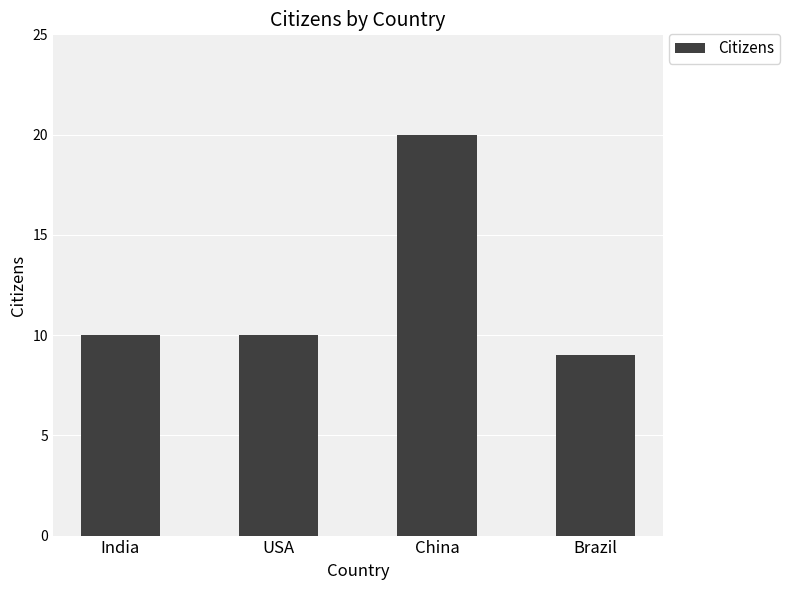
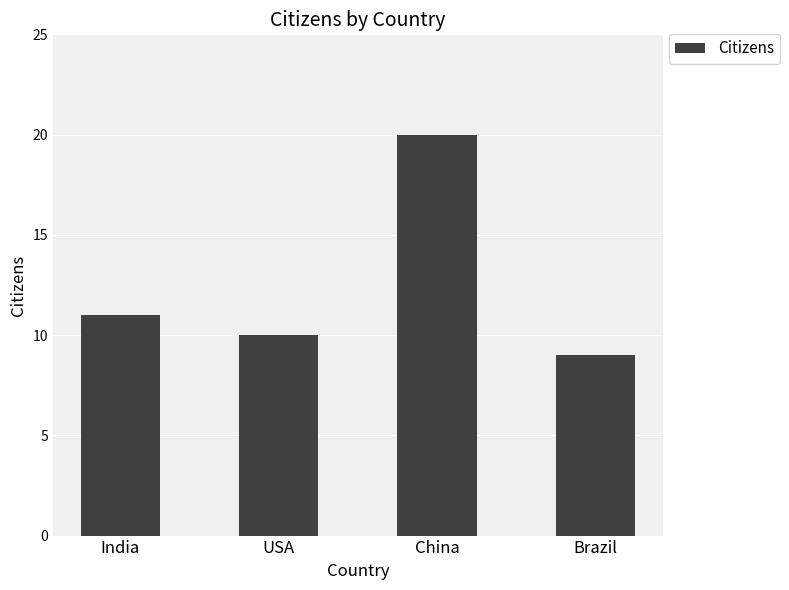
  {
-   "India": 10,
+   "India": 11,
    "USA": 10,
    "China": 20,
    "Brazil": 9
  }
